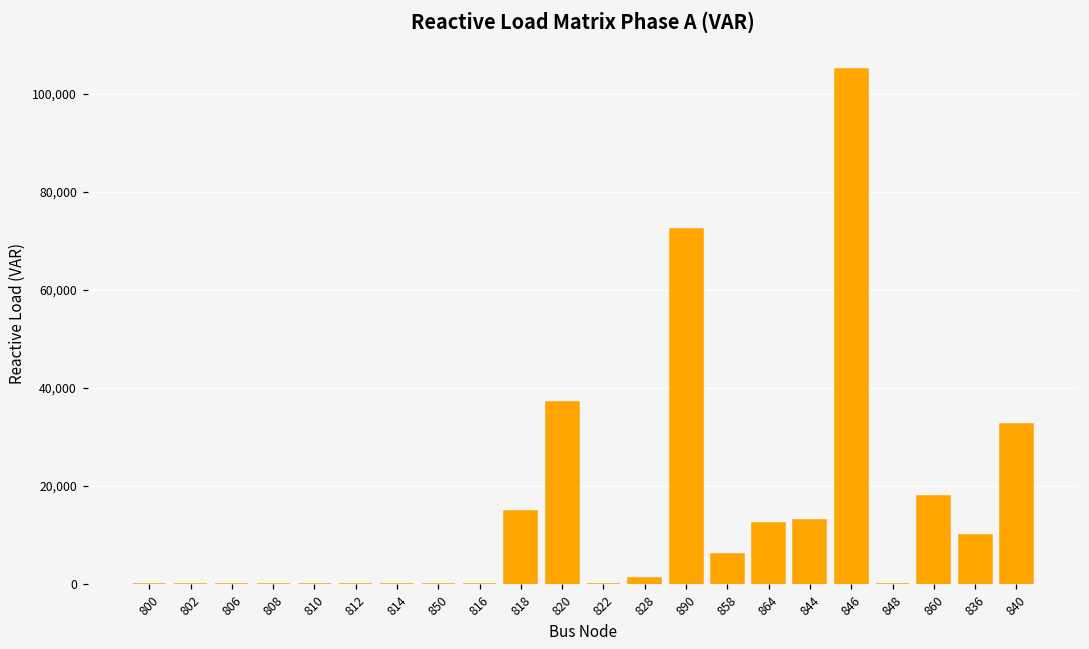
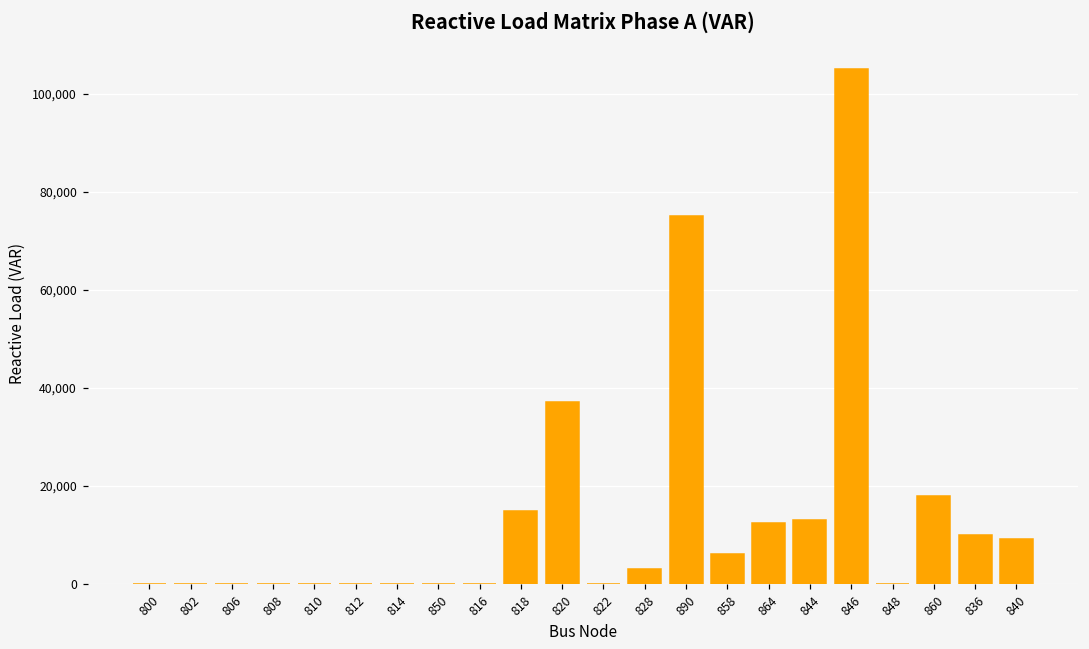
  {
    "800": "0",
    "802": "0",
    "806": "0",
    "808": "0",
    "810": "0",
    "812": "0",
    "814": "0",
    "850": "0",
    "816": "0",
    "818": "15,000",
    "820": "37,000",
    "822": "0",
-   "828": "1,000",
-   "890": "72,000",
+   "828": "3,000",
+   "890": "75,000",
    "858": "6,000",
    "864": "12,000",
    "844": "13,000",
    "846": "105,000",
    "848": "0",
    "860": "18,000",
    "836": "10,000",
-   "840": "33,000"
+   "840": "9,000"
  }
